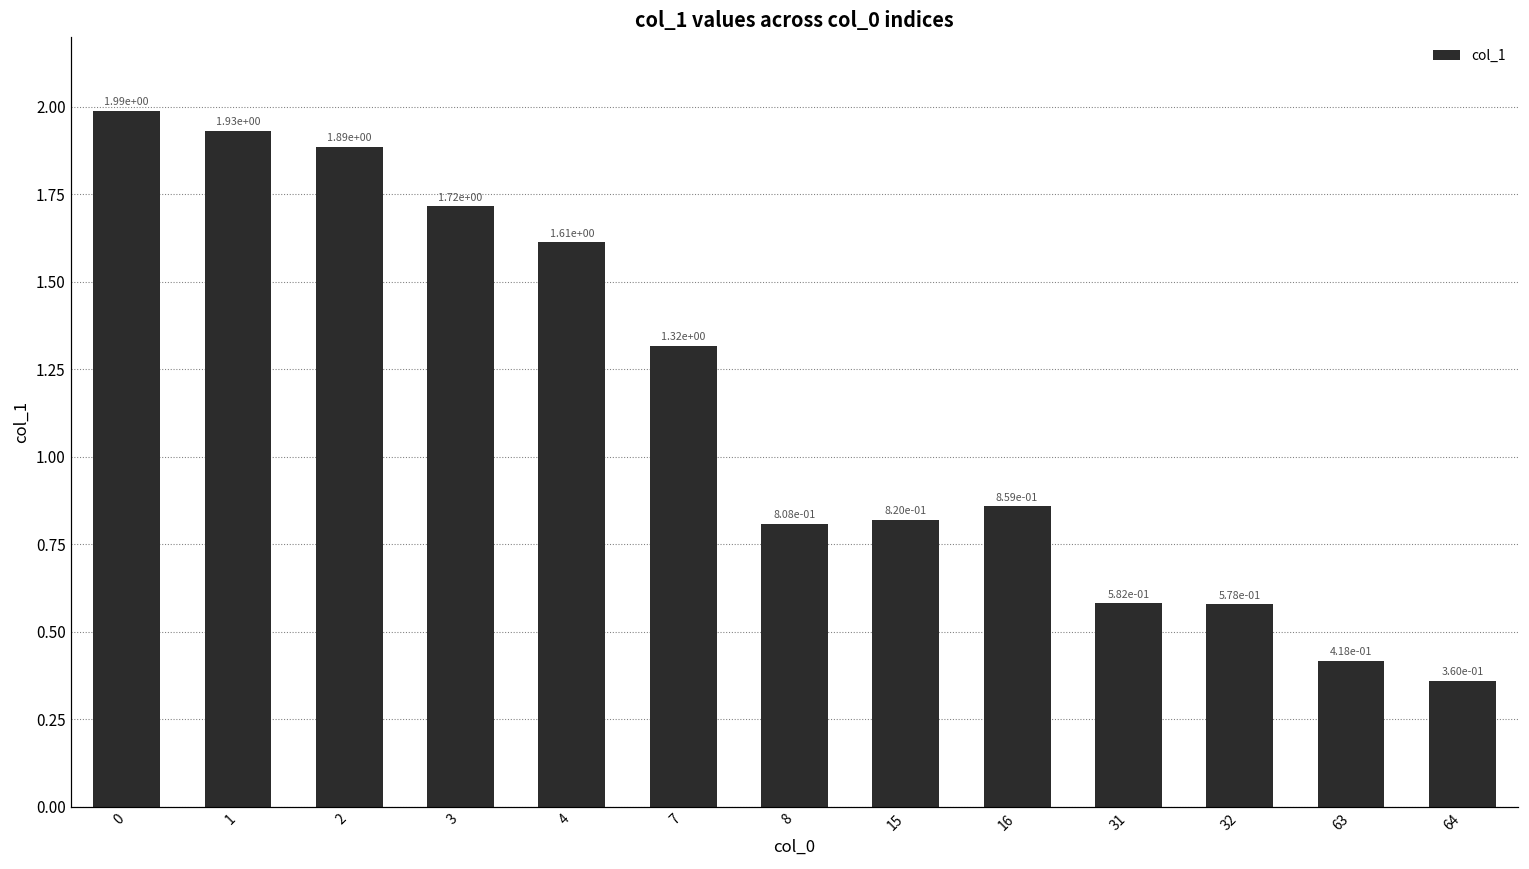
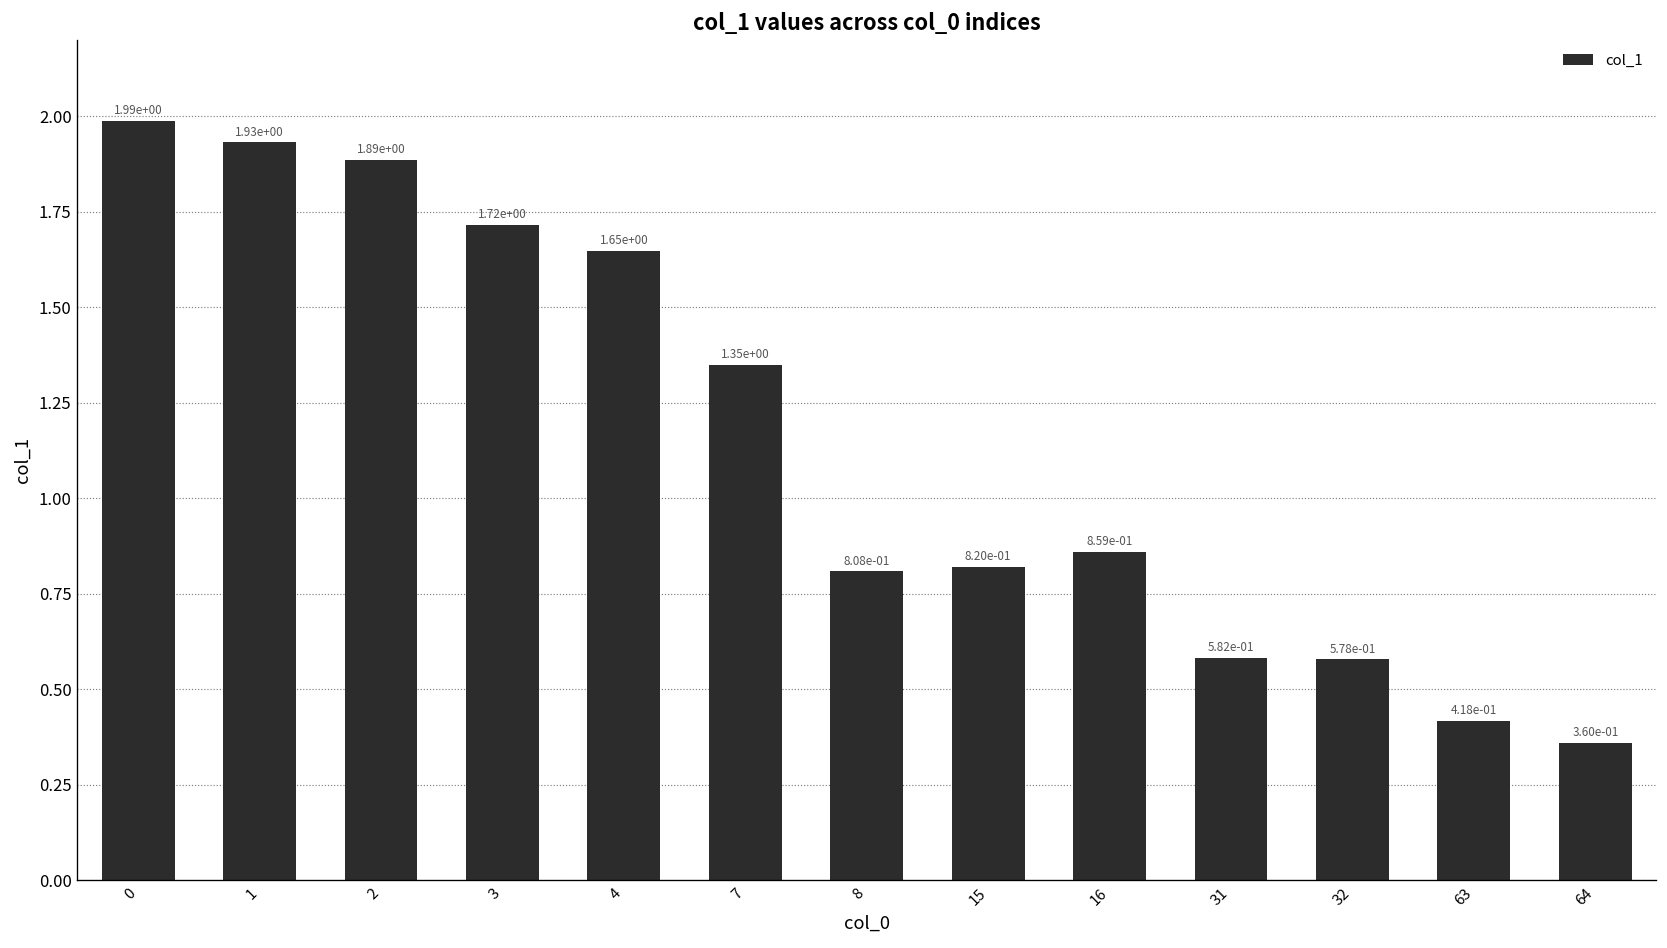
  {
    "0": "1.99e+00",
    "1": "1.93e+00",
    "2": "1.89e+00",
    "3": "1.72e+00",
-   "4": "1.61e+00",
-   "7": "1.32e+00",
+   "4": "1.65e+00",
+   "7": "1.35e+00",
    "8": "8.08e-01",
    "15": "8.20e-01",
    "16": "8.59e-01",
    "31": "5.82e-01",
    "32": "5.78e-01",
    "63": "4.18e-01",
    "64": "3.60e-01"
  }
